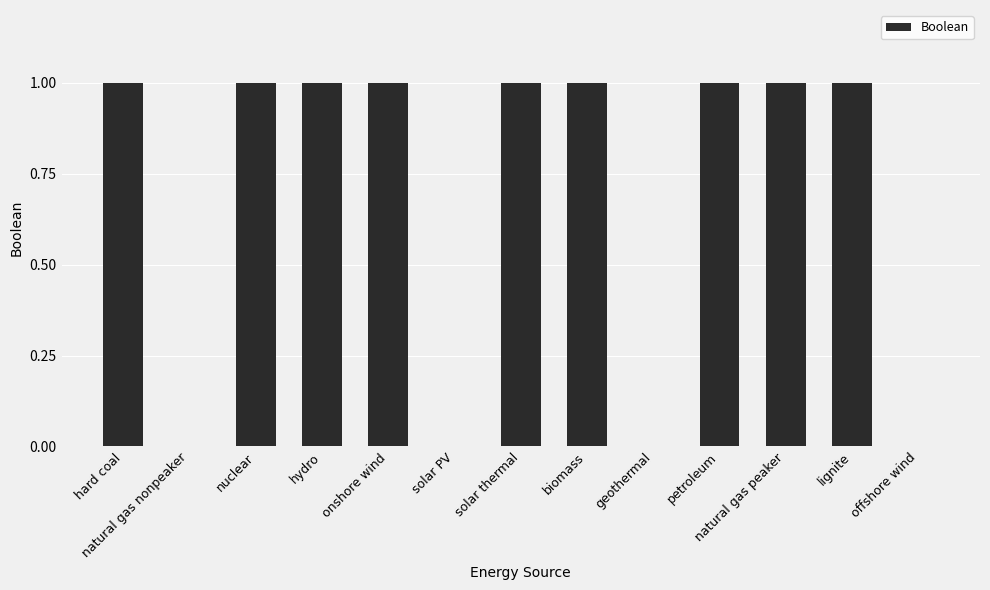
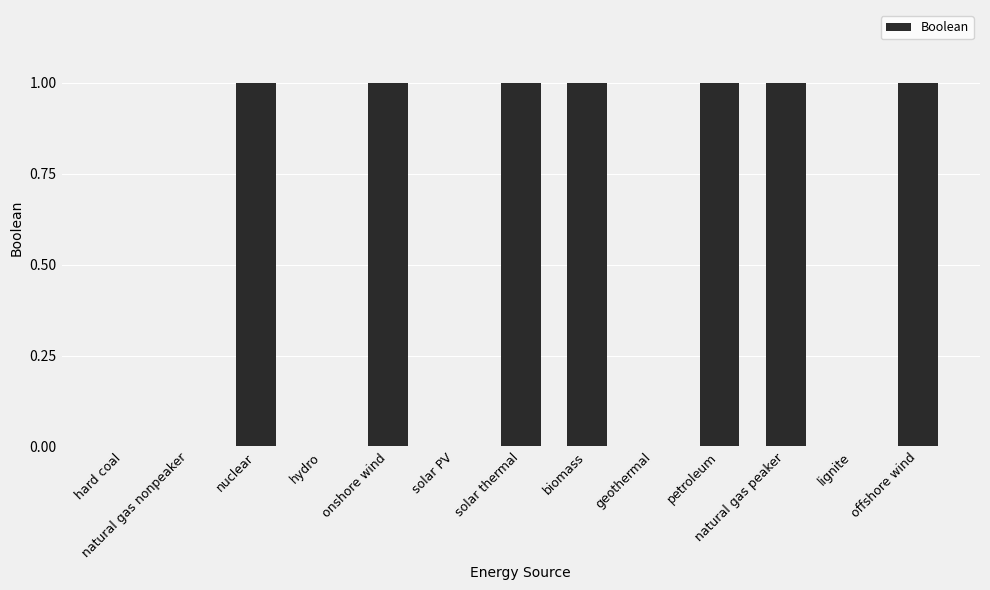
  {
-   "hard coal": 1,
+   "hard coal": 0,
    "natural gas nonpeaker": 0,
    "nuclear": 1,
-   "hydro": 1,
+   "hydro": 0,
    "onshore wind": 1,
    "solar PV": 0,
    "solar thermal": 1,
    "biomass": 1,
    "geothermal": 0,
    "petroleum": 1,
    "natural gas peaker": 1,
-   "lignite": 1,
-   "offshore wind": 0
+   "lignite": 0,
+   "offshore wind": 1
  }
